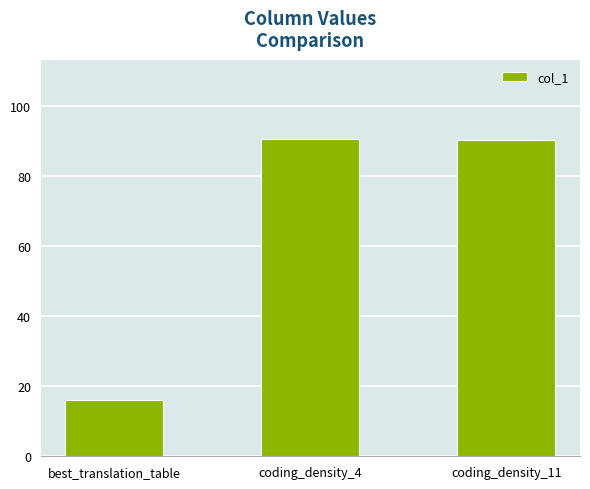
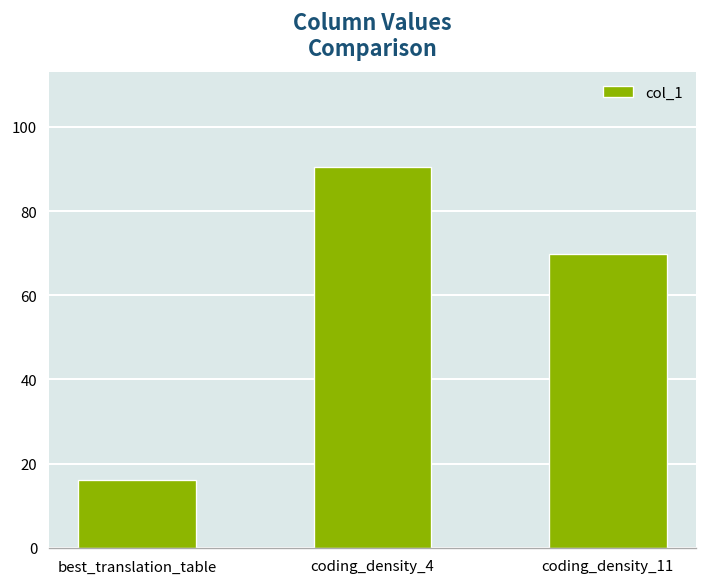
  {
    "best_translation_table": 16,
    "coding_density_4": 90,
-   "coding_density_11": 90
+   "coding_density_11": 70
  }
